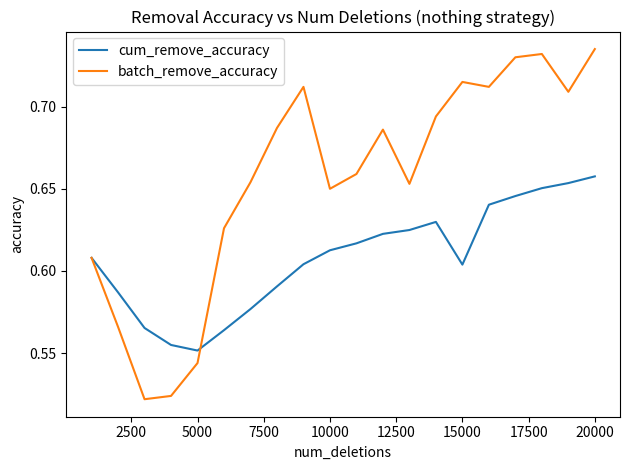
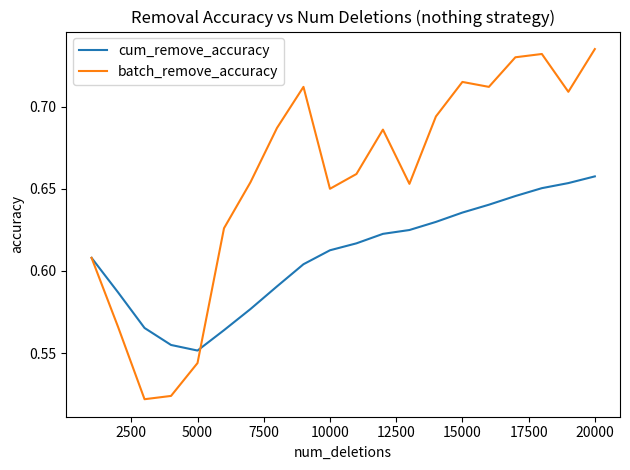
  {
    "cum_remove_accuracy": {
      "5000": 0.552,
      "10000": 0.613,
-     "15000": 0.604,
+     "15000": 0.636,
      "20000": 0.658
    },
    "batch_remove_accuracy": {
      "5000": 0.544,
      "10000": 0.650,
      "15000": 0.715,
      "20000": 0.735
    }
  }
